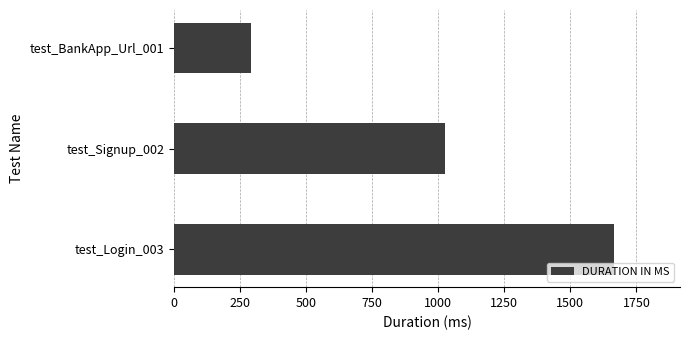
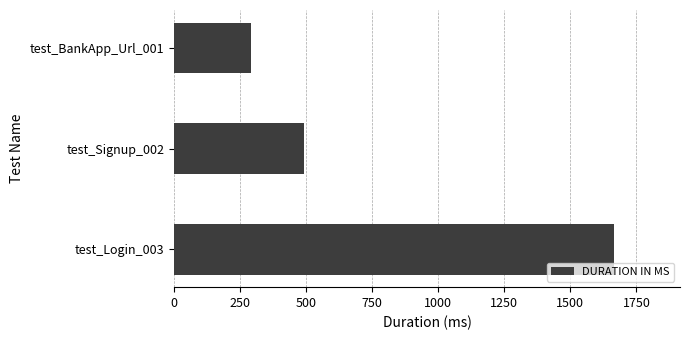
  {
    "test_BankApp_Url_001": 290,
-   "test_Signup_002": 1030,
+   "test_Signup_002": 490,
    "test_Login_003": 1670
  }
